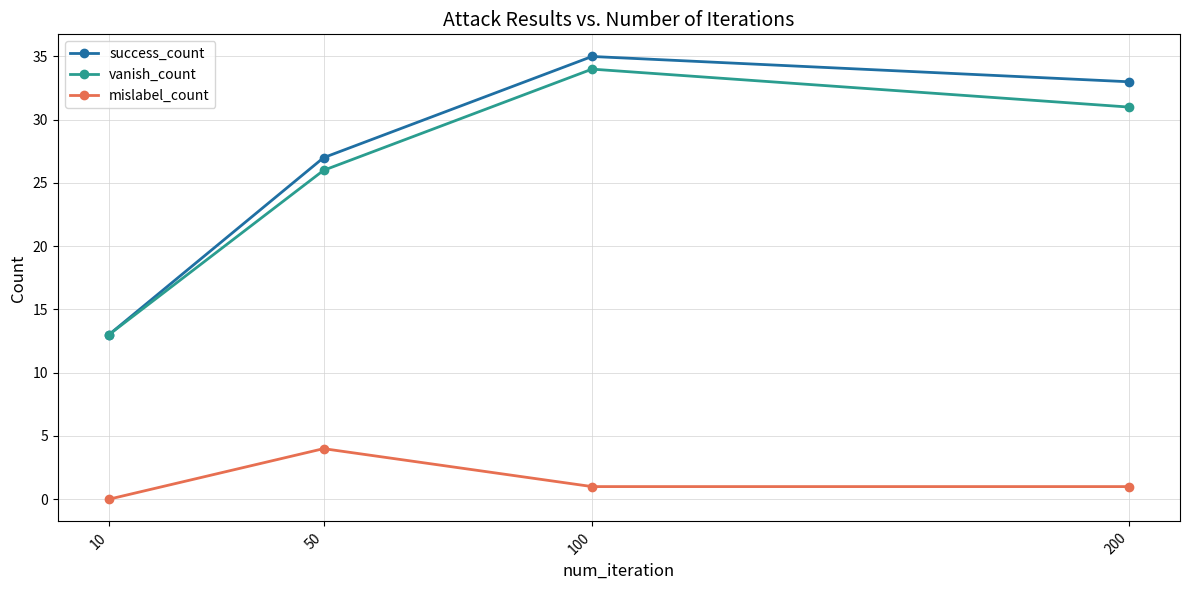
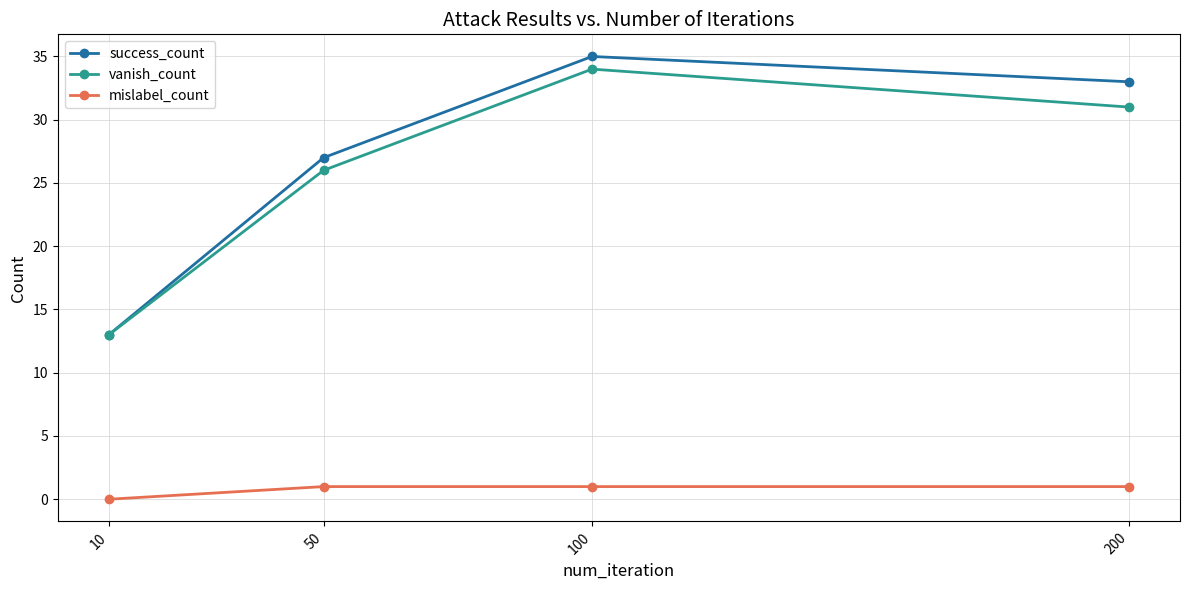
  {
    "mislabel_count": {
      "10": 0,
-     "50": 4,
+     "50": 1,
      "100": 1,
      "200": 1
    }
  }
